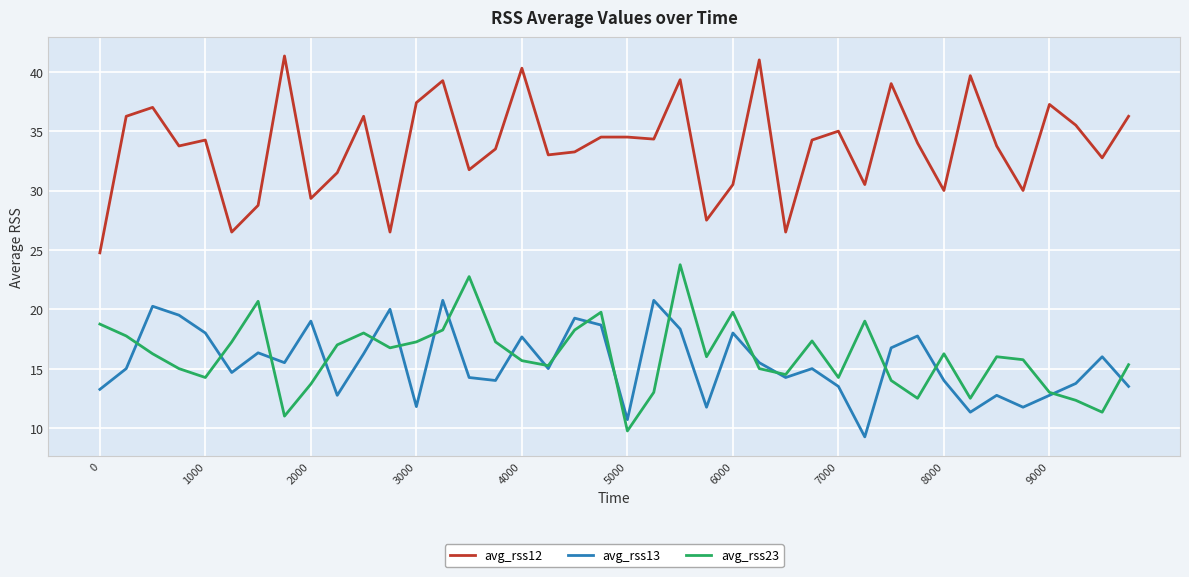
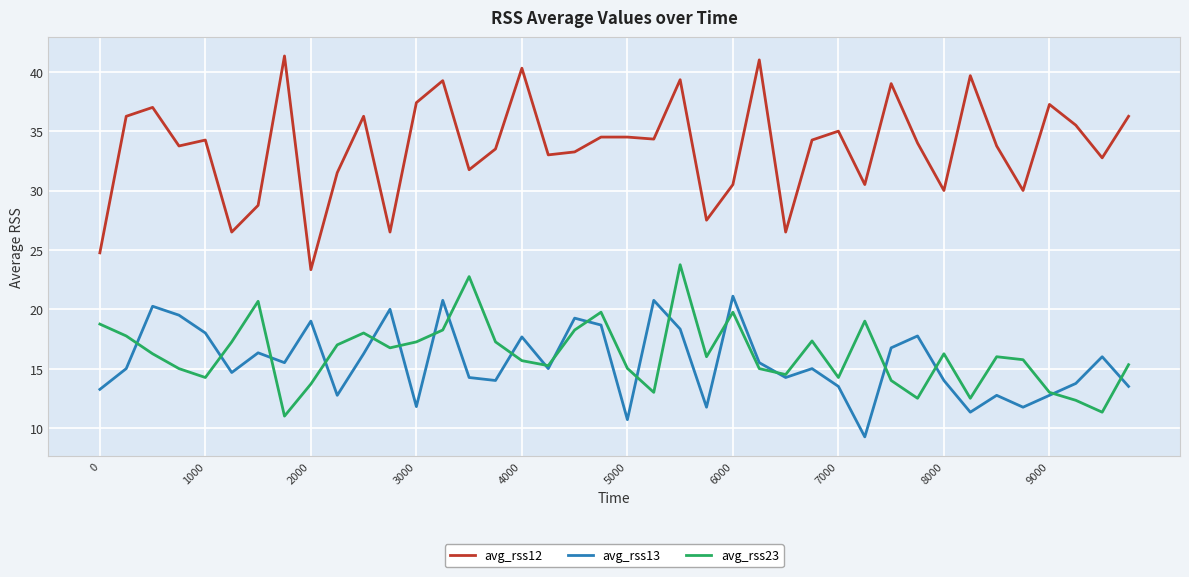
  {
    "avg_rss12": {
      "0": 24.8,
      "1000": 34.3,
-     "2000": 29.3,
+     "2000": 23.3,
      "3000": 37.4,
      "4000": 40.3,
      "5000": 34.5,
      "6000": 30.5,
      "7000": 35.0,
      "8000": 30.0,
      "9000": 37.3
    },
    "avg_rss13": {
      "0": 13.3,
      "1000": 18.0,
      "2000": 19.0,
      "3000": 11.8,
      "4000": 17.7,
      "5000": 10.7,
-     "6000": 18.0,
+     "6000": 21.1,
      "7000": 13.5,
      "8000": 14.0,
      "9000": 12.8
    },
    "avg_rss23": {
      "0": 18.8,
      "1000": 14.3,
      "2000": 13.7,
      "3000": 17.3,
      "4000": 15.7,
-     "5000": 9.8,
+     "5000": 15.0,
      "6000": 19.8,
      "7000": 14.3,
      "8000": 16.3,
      "9000": 13.0
    }
  }
